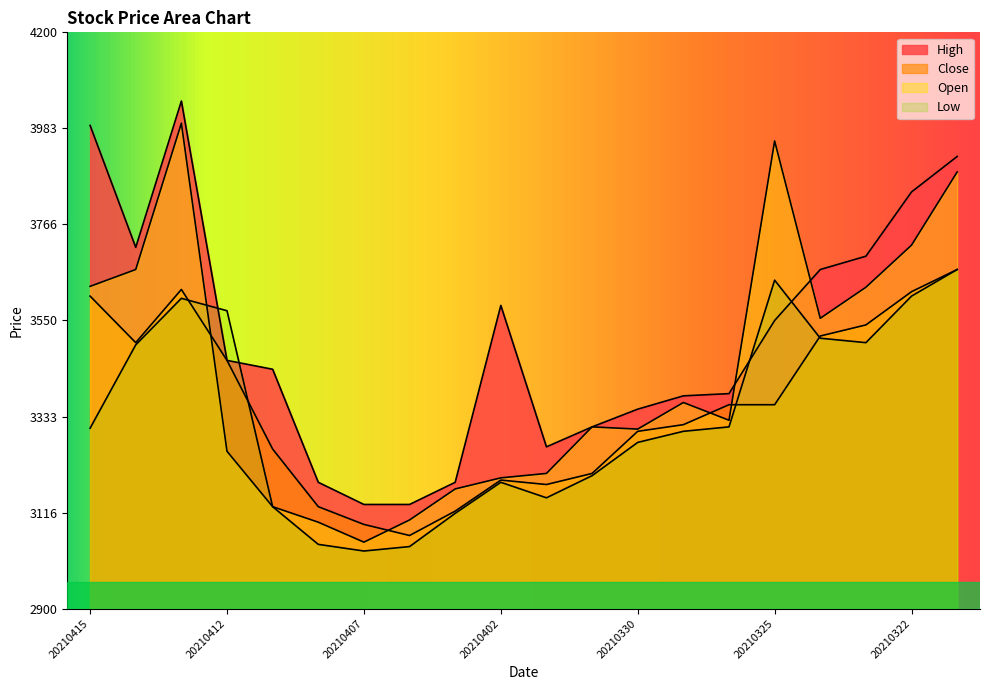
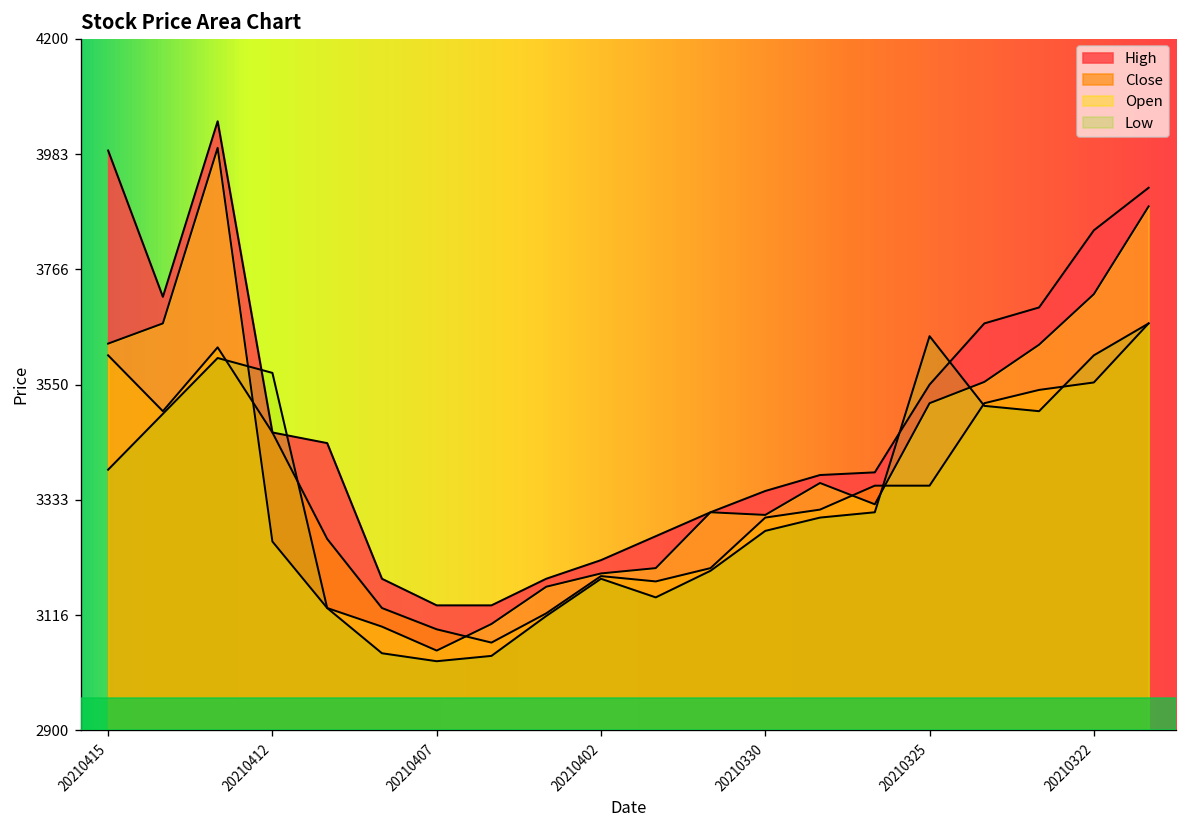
  {
    "High": {
      "20210415": 3990,
      "20210407": 3140,
-     "20210402": 3580,
+     "20210402": 3220,
      "20210330": 3350,
      "20210325": 3550,
      "20210322": 3840
    },
    "Close": {
      "20210415": 3610,
      "20210407": 3090,
      "20210325": 3360,
-     "20210322": 3620
+     "20210322": 3550
    },
    "Open": {
      "20210415": 3630,
      "20210412": 3260,
      "20210407": 3050,
-     "20210325": 3960,
+     "20210325": 3520,
      "20210322": 3720
    },
    "Low": {
-     "20210415": 3310,
+     "20210415": 3390,
      "20210412": 3570,
      "20210407": 3030,
      "20210330": 3280,
      "20210325": 3640,
      "20210322": 3610
    }
  }
